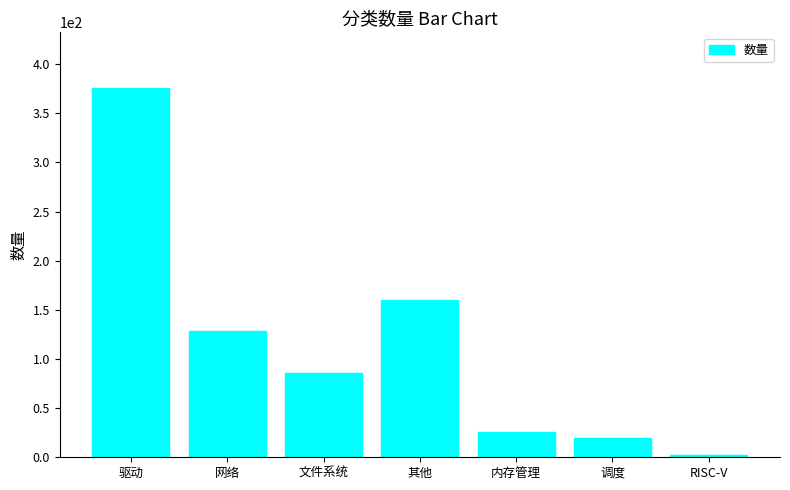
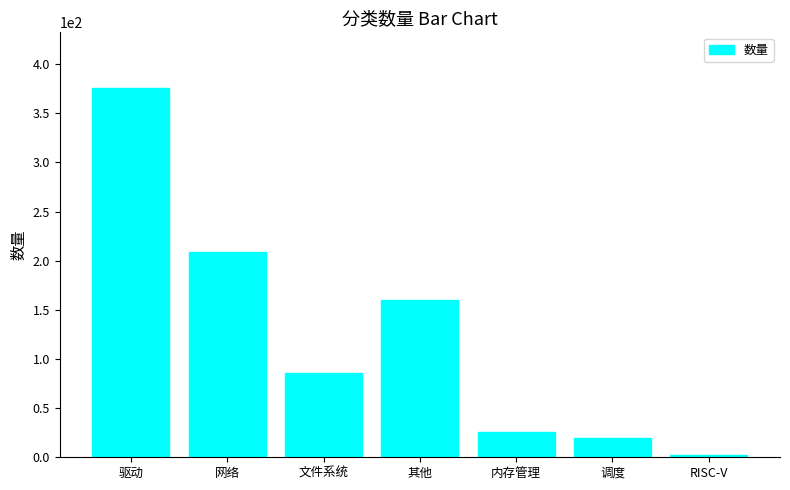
  {
    "驱动": 380,
-   "网络": 130,
+   "网络": 210,
    "文件系统": 90,
    "其他": 160,
    "内存管理": 30,
    "调度": 20
  }
